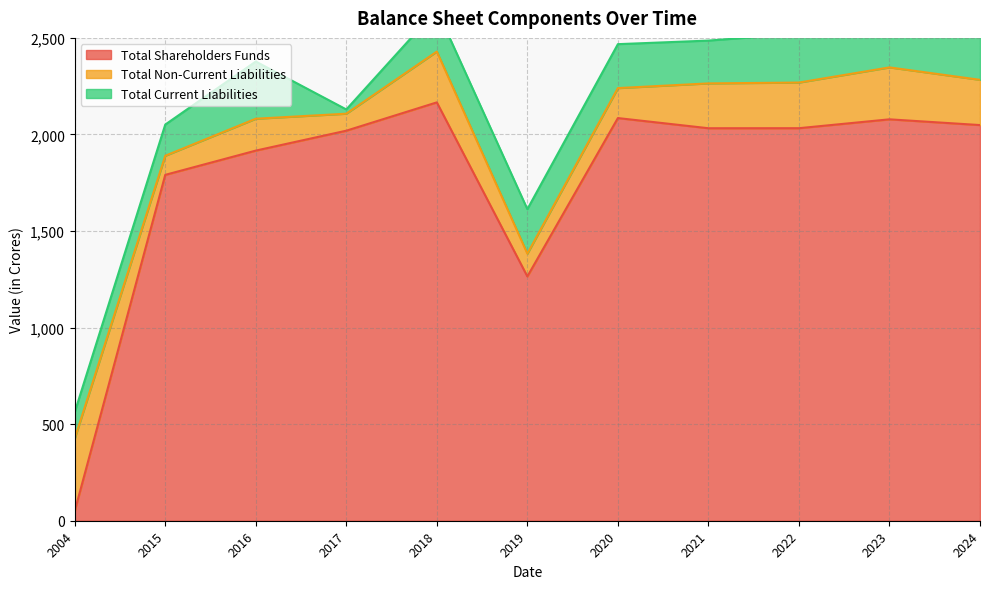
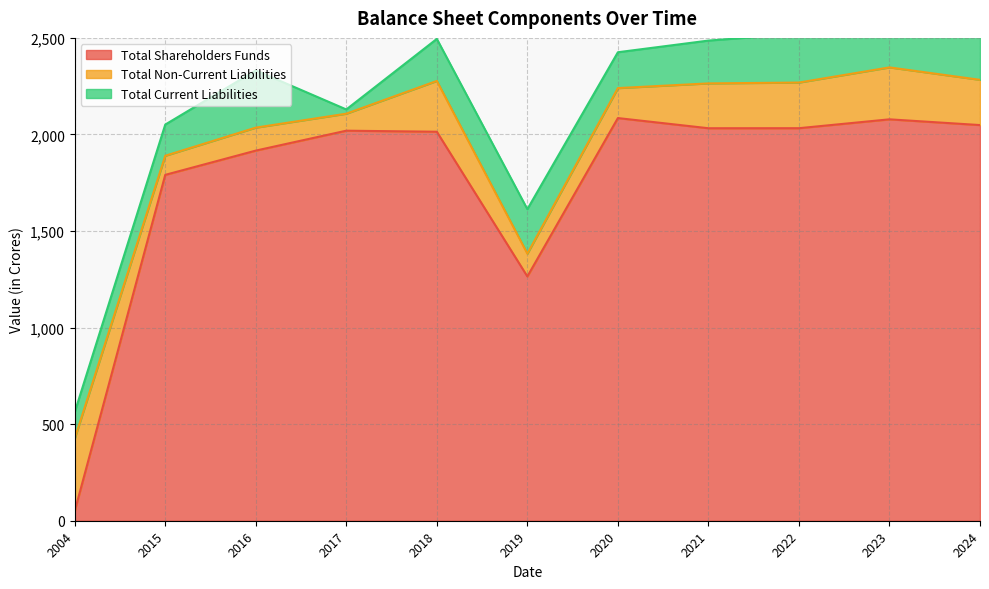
  {
    "Total Shareholders Funds": {
      "2004": "50",
      "2015": "1,790",
      "2016": "1,920",
      "2017": "2,020",
-     "2018": "2,170",
+     "2018": "2,010",
      "2019": "1,260",
      "2020": "2,080",
      "2021": "2,030",
      "2022": "2,030",
      "2023": "2,080",
      "2024": "2,050"
    },
    "Total Non-Current Liabilities": {
      "2004": "380",
      "2015": "100",
-     "2016": "170",
+     "2016": "120",
      "2017": "90",
      "2018": "260",
      "2019": "120",
      "2020": "160",
      "2021": "230",
      "2022": "240",
      "2023": "270",
      "2024": "230"
    },
    "Total Current Liabilities": {
      "2004": "140",
      "2015": "160",
      "2017": "20",
      "2019": "230",
-     "2020": "230",
+     "2020": "190",
      "2021": "220"
    }
  }
